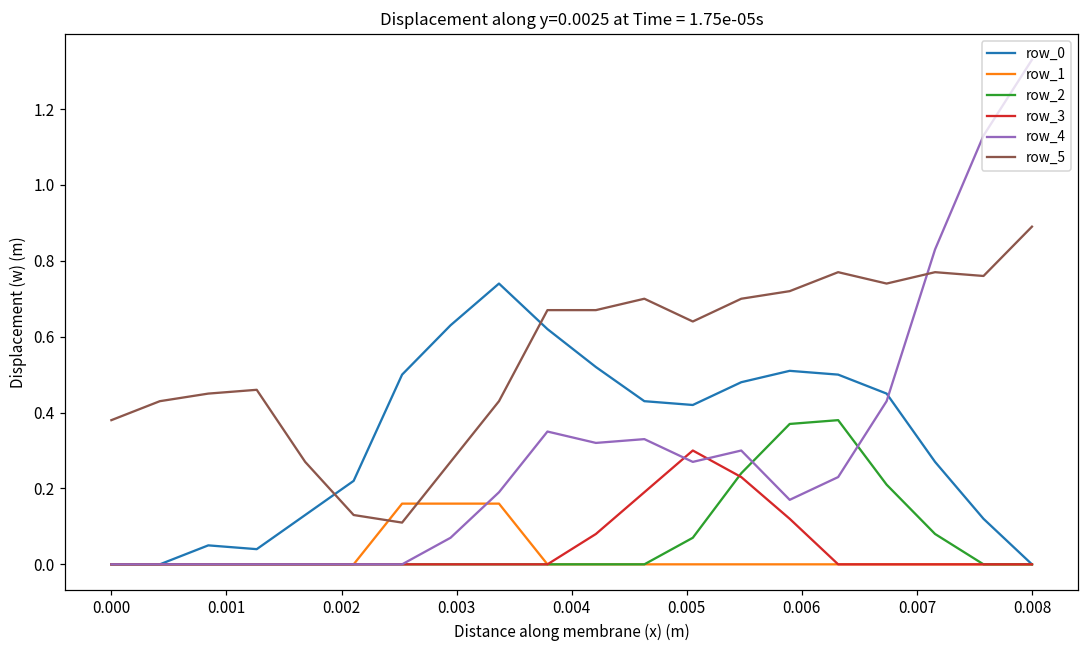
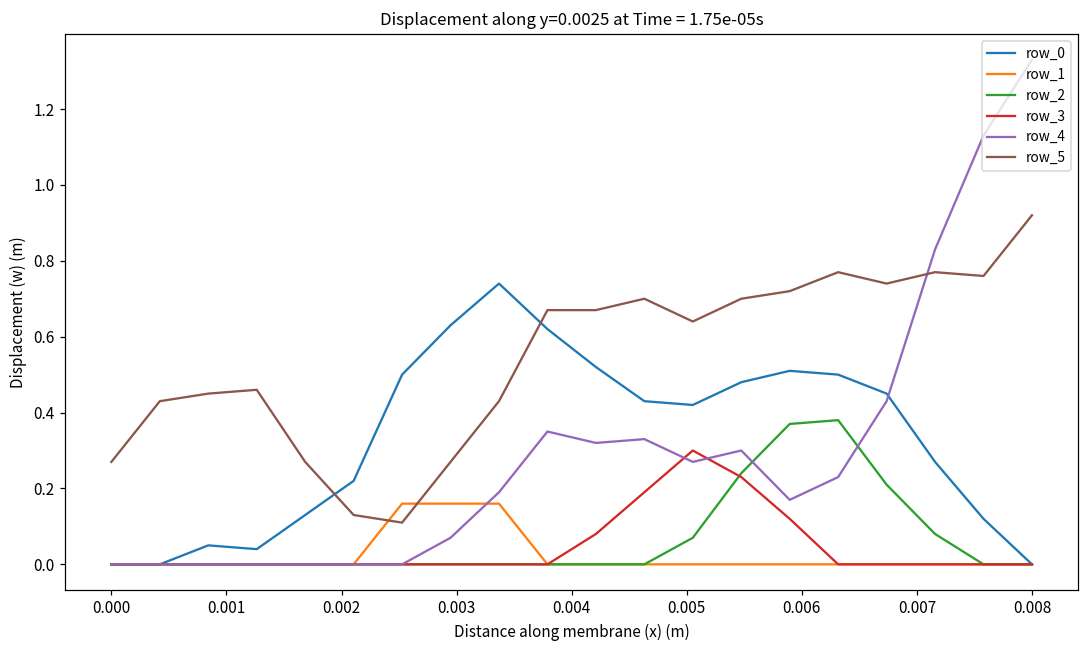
  {
    "row_5": {
-     "0.000": 0.38,
-     "0.008": 0.89
+     "0.000": 0.27,
+     "0.008": 0.92
    }
  }
